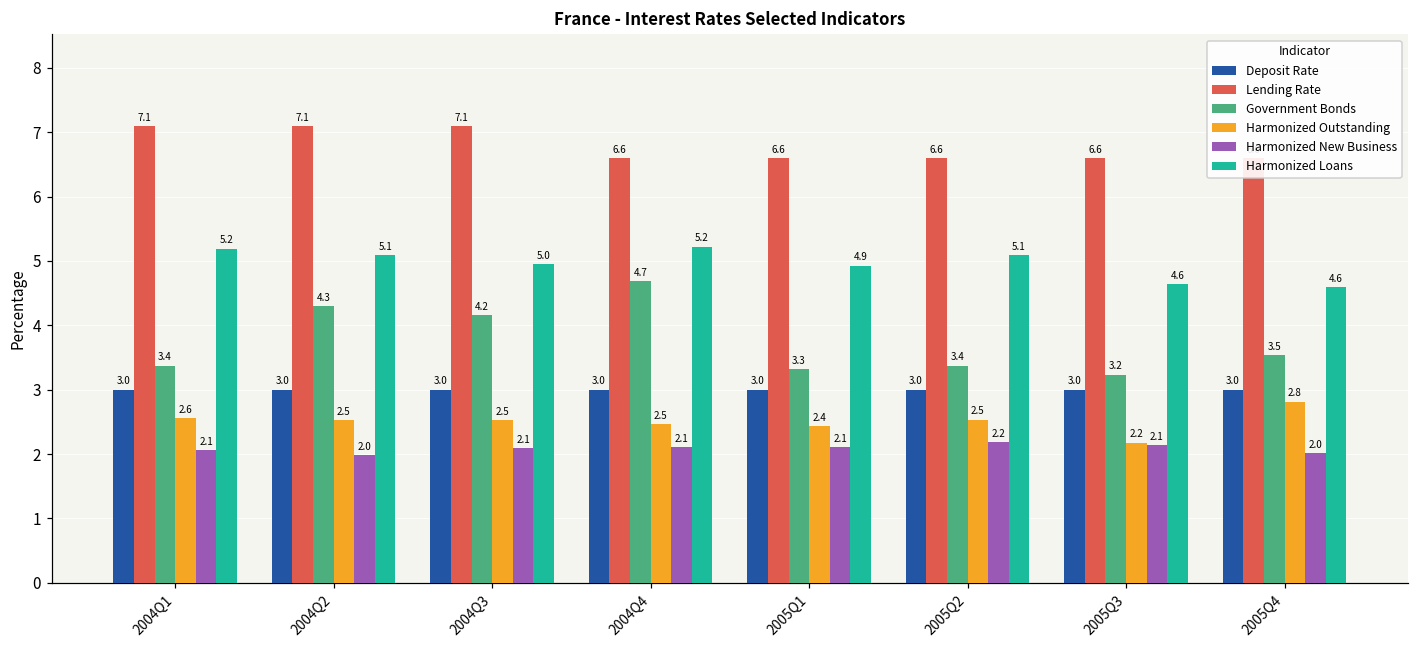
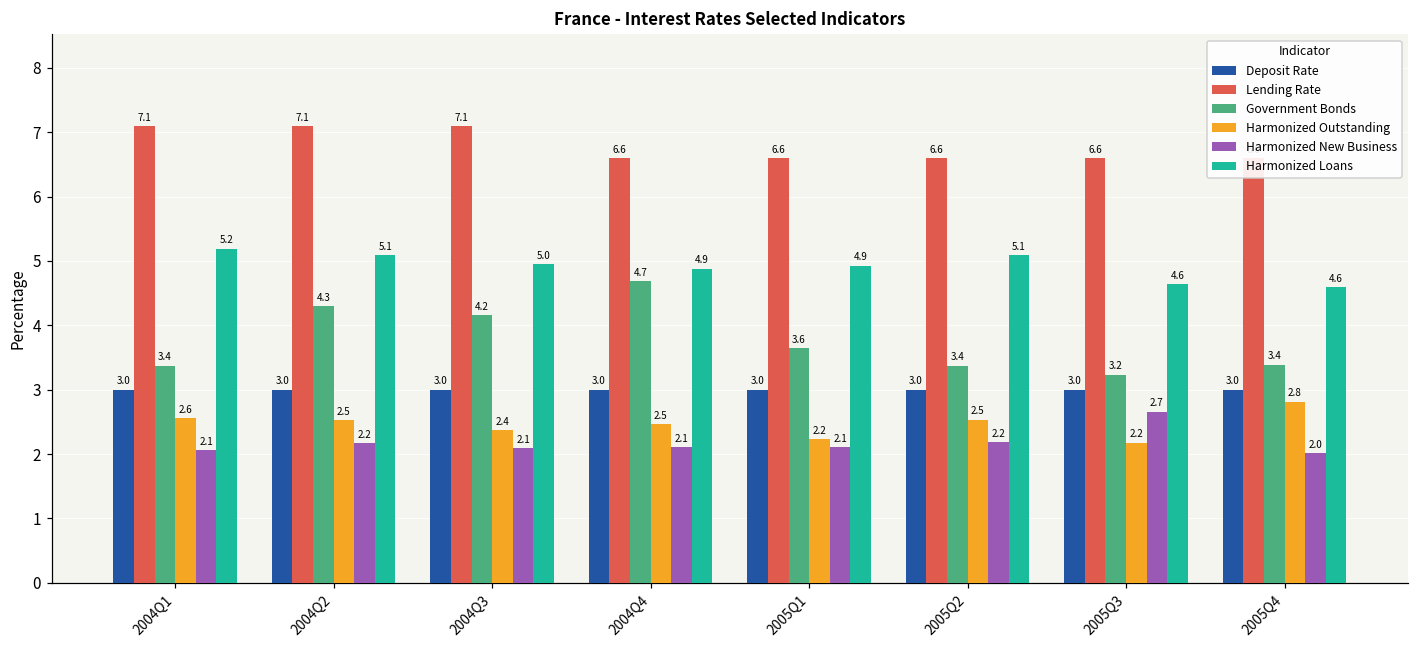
  {
    "Deposit Rate": {
      "2004Q1": 3.0,
      "2004Q2": 3.0,
      "2004Q3": 3.0,
      "2004Q4": 3.0,
      "2005Q1": 3.0,
      "2005Q2": 3.0,
      "2005Q3": 3.0,
      "2005Q4": 3.0
    },
    "Lending Rate": {
      "2004Q1": 7.1,
      "2004Q2": 7.1,
      "2004Q3": 7.1,
      "2004Q4": 6.6,
      "2005Q1": 6.6,
      "2005Q2": 6.6,
      "2005Q3": 6.6
    },
    "Government Bonds": {
      "2004Q1": 3.4,
      "2004Q2": 4.3,
      "2004Q3": 4.2,
      "2004Q4": 4.7,
-     "2005Q1": 3.3,
+     "2005Q1": 3.6,
      "2005Q2": 3.4,
      "2005Q3": 3.2,
-     "2005Q4": 3.5
+     "2005Q4": 3.4
    },
    "Harmonized Outstanding": {
      "2004Q1": 2.6,
      "2004Q2": 2.5,
-     "2004Q3": 2.5,
+     "2004Q3": 2.4,
      "2004Q4": 2.5,
-     "2005Q1": 2.4,
+     "2005Q1": 2.2,
      "2005Q2": 2.5,
      "2005Q3": 2.2,
      "2005Q4": 2.8
    },
    "Harmonized New Business": {
      "2004Q1": 2.1,
-     "2004Q2": 2.0,
+     "2004Q2": 2.2,
      "2004Q3": 2.1,
      "2004Q4": 2.1,
      "2005Q1": 2.1,
      "2005Q2": 2.2,
-     "2005Q3": 2.1,
+     "2005Q3": 2.7,
      "2005Q4": 2.0
    },
    "Harmonized Loans": {
      "2004Q1": 5.2,
      "2004Q2": 5.1,
      "2004Q3": 5.0,
-     "2004Q4": 5.2,
+     "2004Q4": 4.9,
      "2005Q1": 4.9,
      "2005Q2": 5.1,
      "2005Q3": 4.6,
      "2005Q4": 4.6
    }
  }
